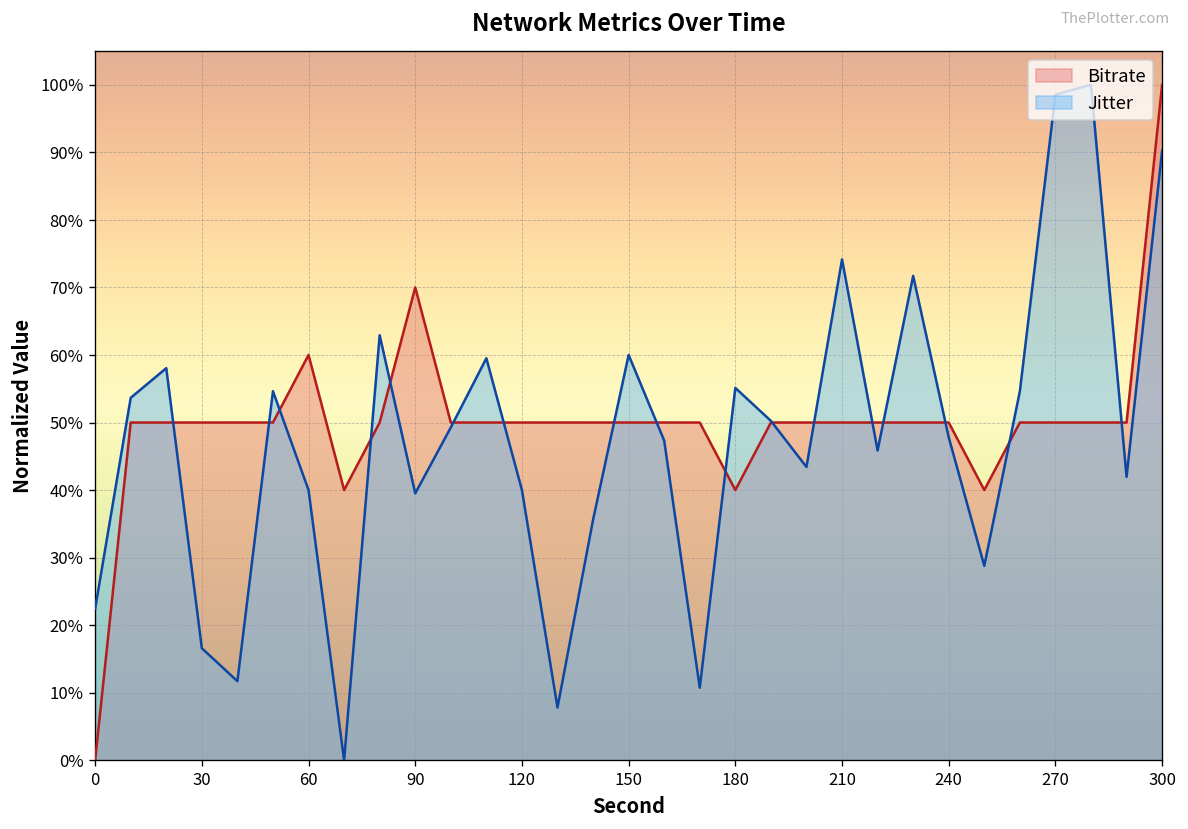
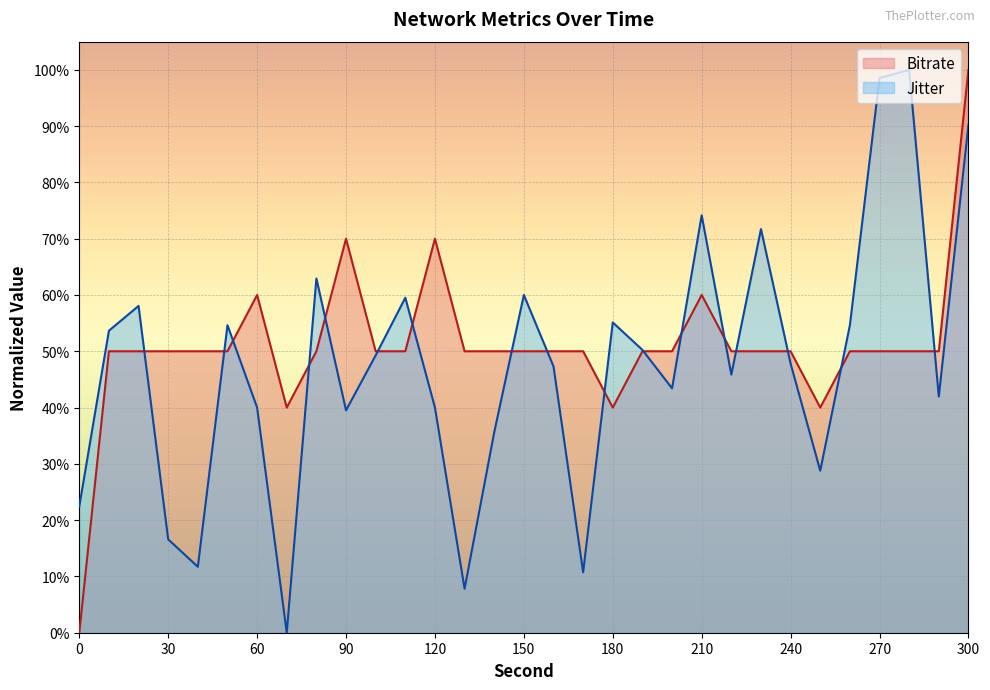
  {
    "Bitrate": {
      "0": "0%",
      "30": "50%",
      "60": "60%",
      "90": "70%",
-     "120": "50%",
+     "120": "70%",
      "150": "50%",
      "180": "40%",
-     "210": "50%",
+     "210": "60%",
      "240": "50%",
      "270": "50%",
      "300": "100%"
    },
    "Jitter": {
      "0": "22%",
      "30": "17%",
      "60": "40%",
      "90": "40%",
      "120": "40%",
      "150": "60%",
      "180": "55%",
      "210": "74%",
      "240": "48%",
      "300": "90%"
    }
  }
